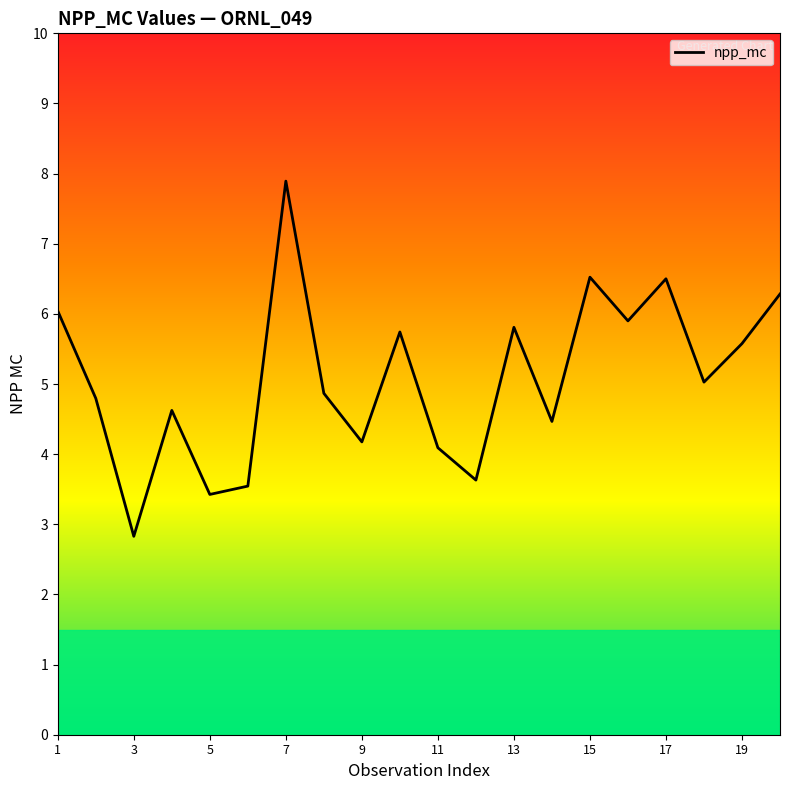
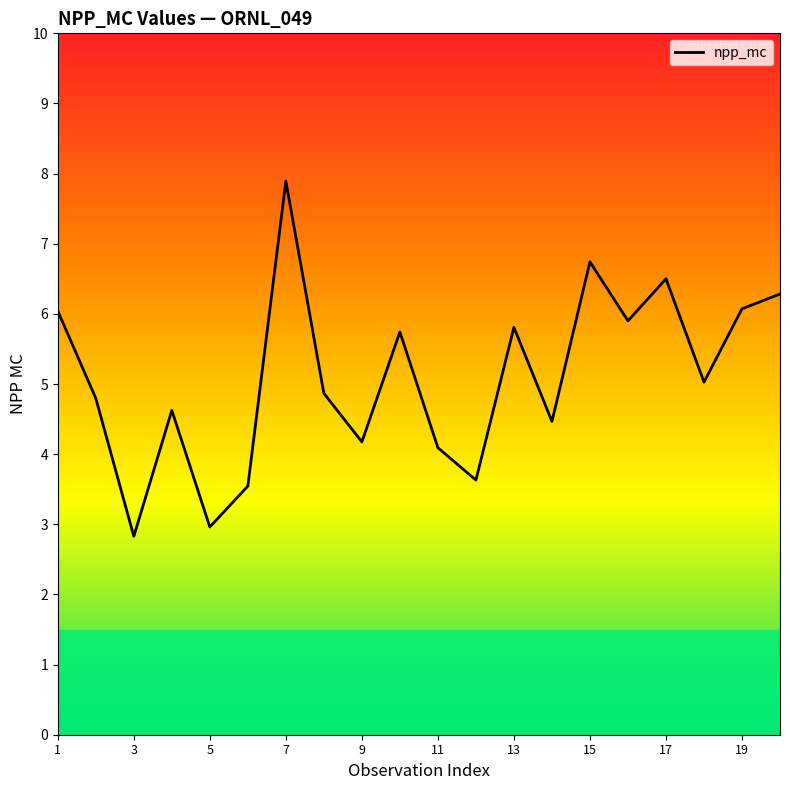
  {
    "1": 6.0,
    "3": 2.8,
-   "5": 3.4,
+   "5": 3.0,
    "7": 7.9,
    "9": 4.2,
    "11": 4.1,
    "13": 5.8,
-   "15": 6.5,
+   "15": 6.7,
    "17": 6.5,
-   "19": 5.6
+   "19": 6.1
  }
